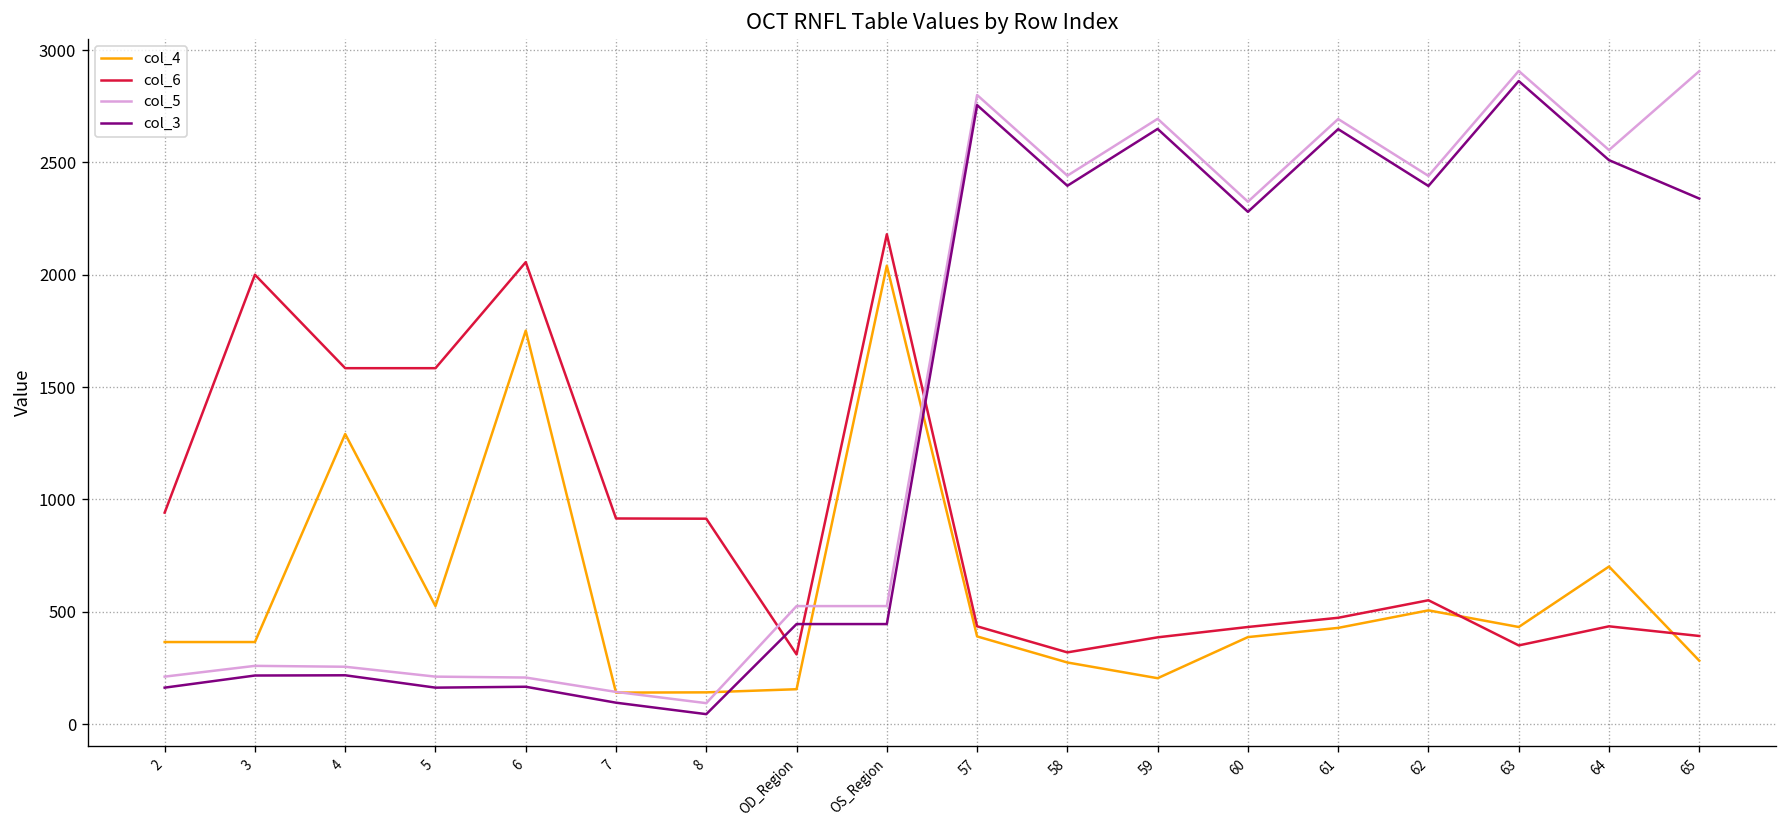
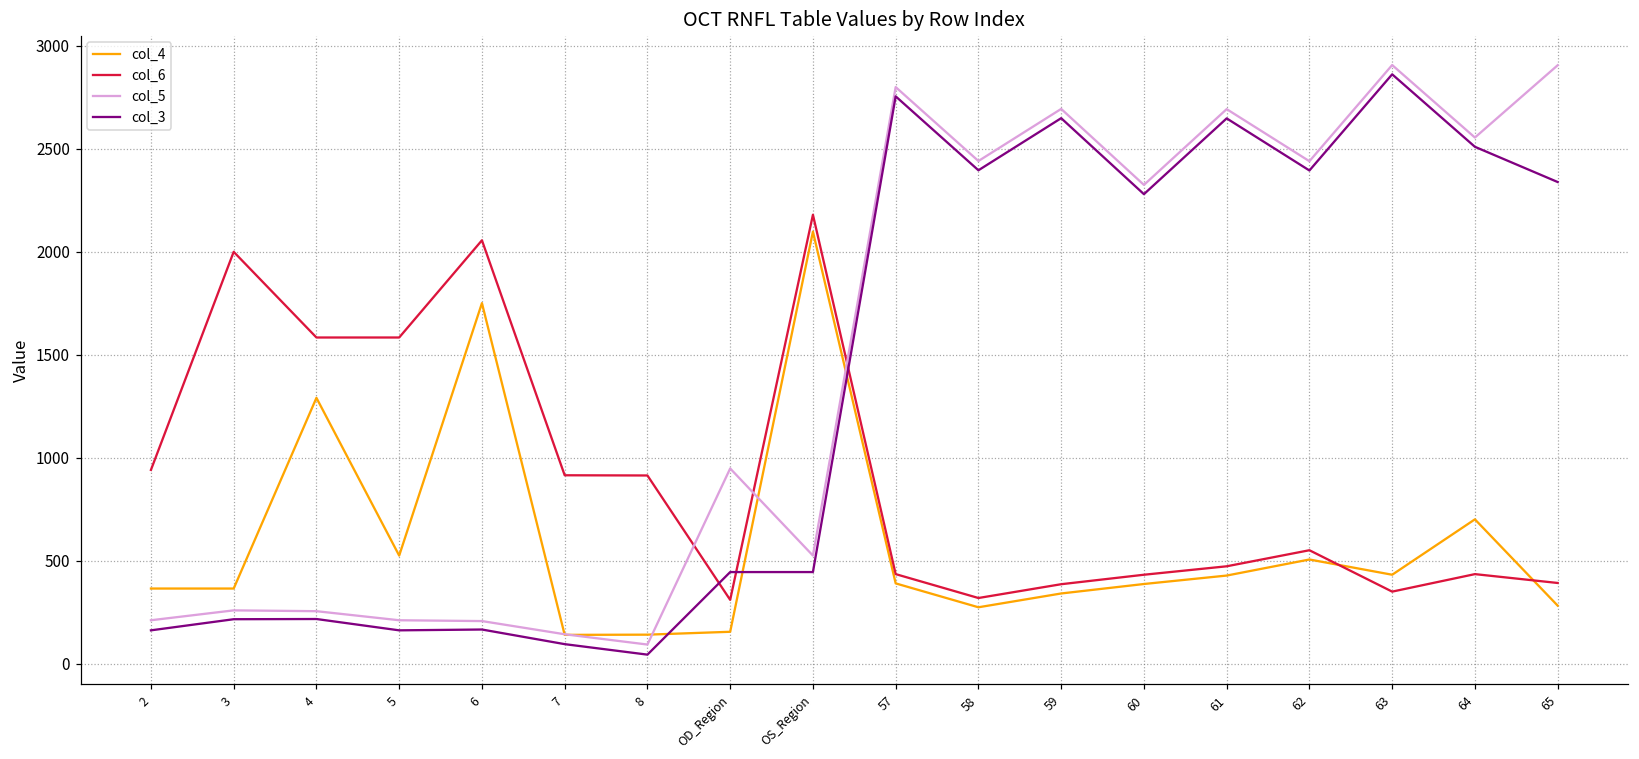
  {
    "col_4": {
      "2": 370,
      "3": 370,
      "4": 1290,
      "5": 530,
      "6": 1750,
      "8": 140,
      "OD_Region": 160,
-     "OS_Region": 2040,
+     "OS_Region": 2100,
      "57": 390,
      "58": 270,
-     "59": 200,
+     "59": 340,
      "60": 390,
      "61": 430,
      "62": 510,
      "63": 430,
      "64": 700,
      "65": 280
    },
    "col_6": {
      "2": 940,
      "3": 2000,
      "4": 1580,
      "5": 1580,
      "6": 2060,
      "7": 920,
      "8": 910,
      "OD_Region": 310,
      "OS_Region": 2180,
      "57": 440,
      "58": 320,
      "59": 390,
      "60": 430,
      "61": 470,
      "62": 550,
      "63": 350,
      "64": 440,
      "65": 390
    },
    "col_5": {
      "2": 210,
      "3": 260,
      "4": 260,
      "5": 210,
      "6": 210,
      "8": 90,
-     "OD_Region": 530,
+     "OD_Region": 950,
      "OS_Region": 530,
      "57": 2800,
      "58": 2440,
      "59": 2690,
      "60": 2330,
      "61": 2690,
      "62": 2440,
      "63": 2910,
      "64": 2560,
      "65": 2910
    },
    "col_3": {
      "2": 160,
      "3": 220,
      "4": 220,
      "5": 160,
      "6": 170,
      "7": 100,
      "8": 40,
      "OD_Region": 450,
      "OS_Region": 450,
      "57": 2760,
      "58": 2400,
      "59": 2650,
      "60": 2280,
      "61": 2650,
      "62": 2400,
      "63": 2860,
      "64": 2510,
      "65": 2340
    }
  }
